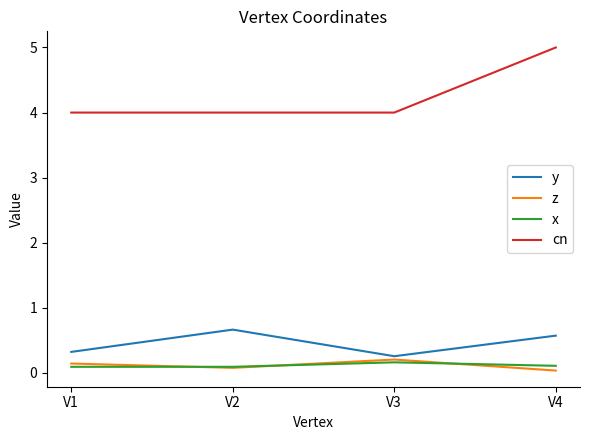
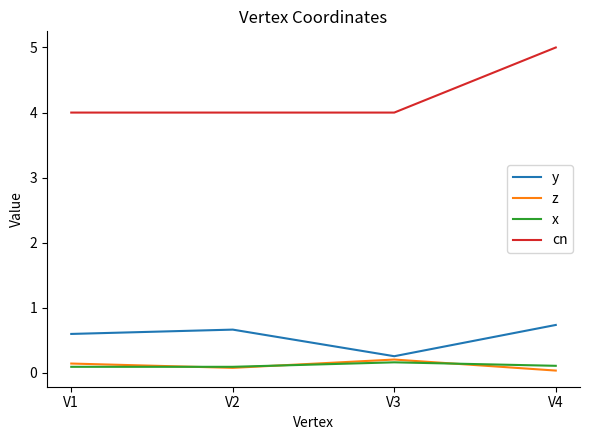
  {
    "y": {
-     "V1": 0.3,
+     "V1": 0.6,
      "V2": 0.7,
      "V3": 0.3,
-     "V4": 0.6
+     "V4": 0.7
    },
    "z": {
      "V1": 0.1,
      "V3": 0.2,
      "V4": 0.0
    },
    "x": {
      "V1": 0.1,
      "V3": 0.2,
      "V4": 0.1
    },
    "cn": {
      "V1": 4.0,
      "V2": 4.0,
      "V3": 4.0,
      "V4": 5.0
    }
  }
